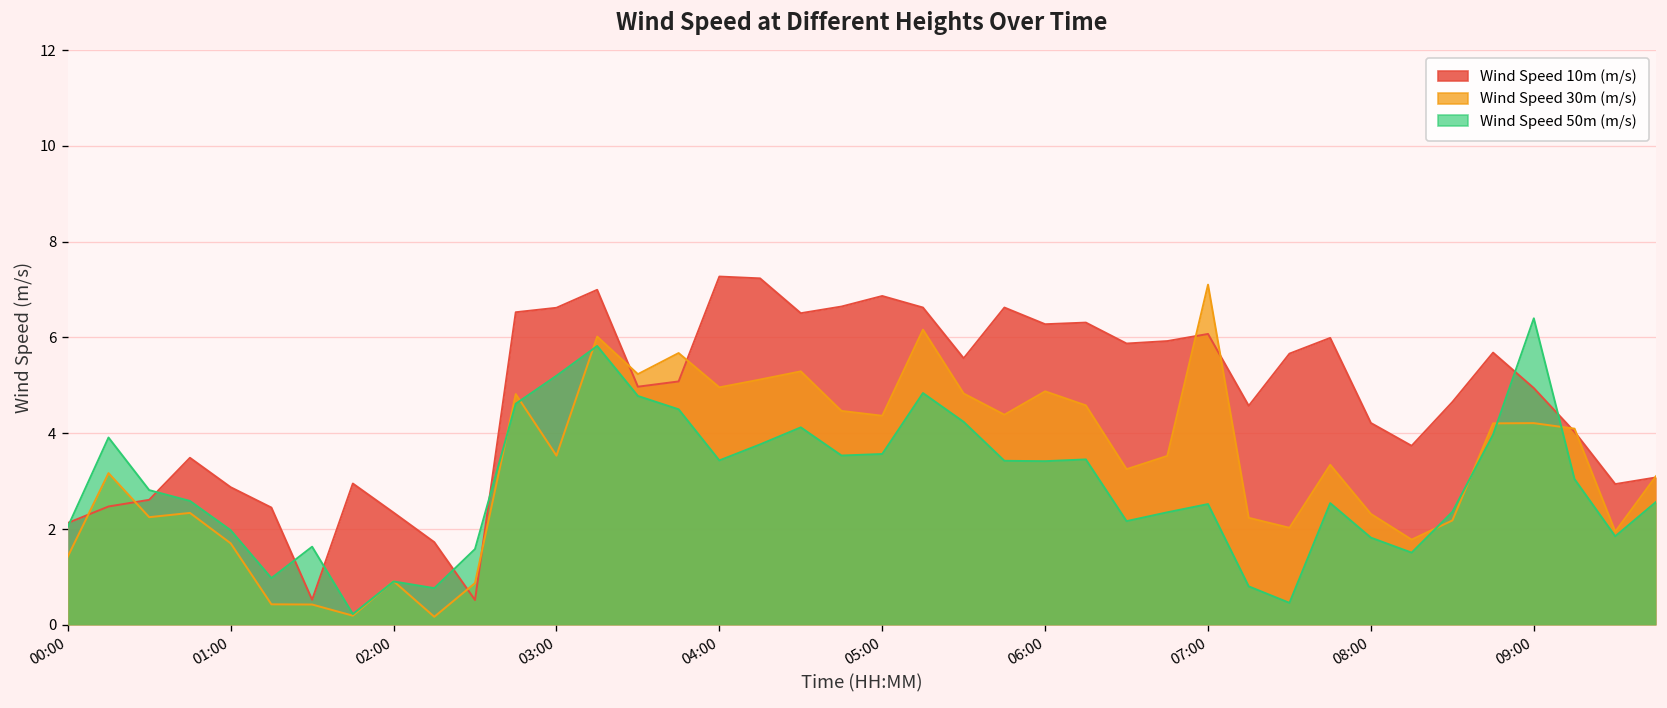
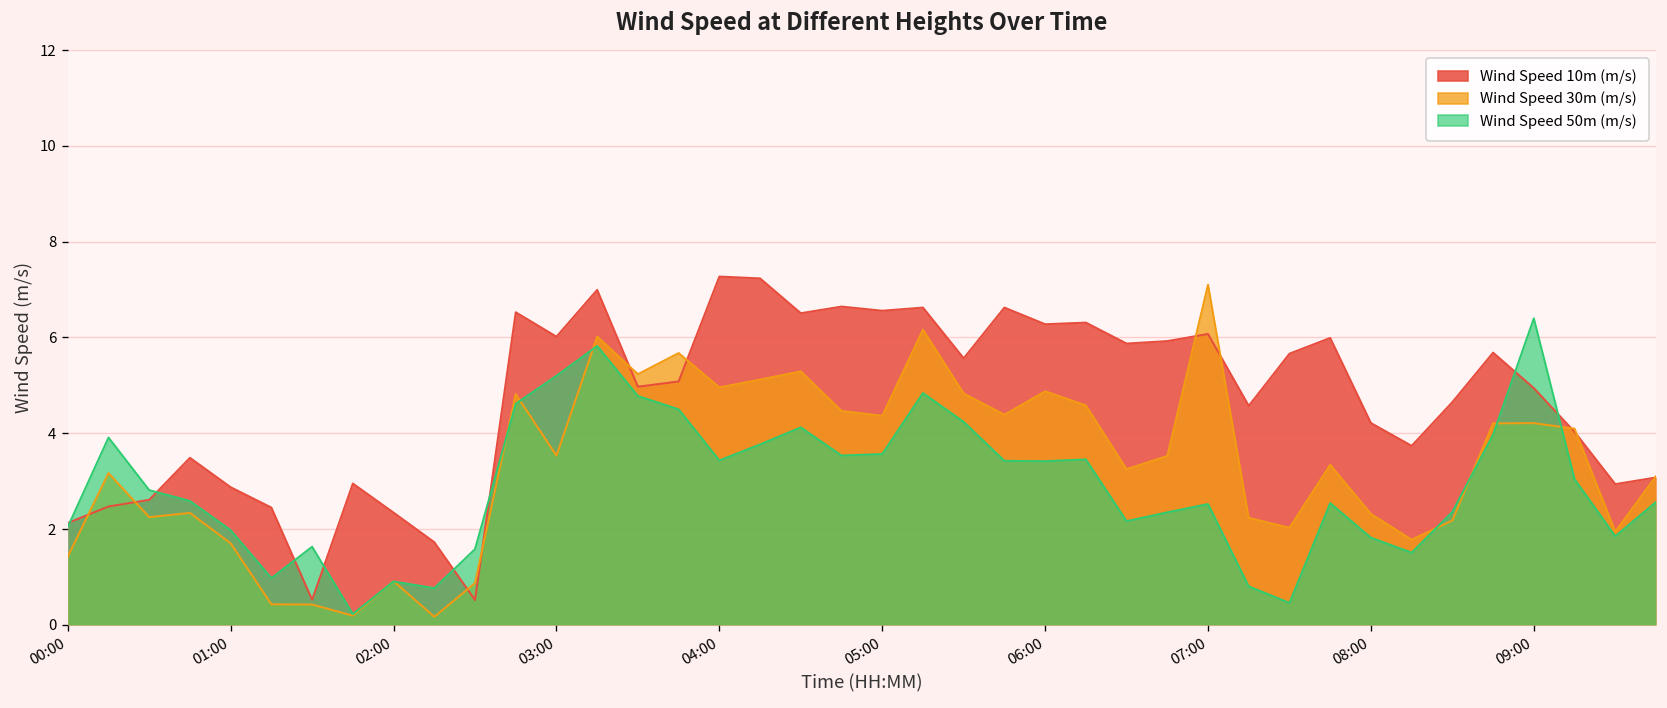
  {
    "Wind Speed 10m (m/s)": {
      "00:00": 2.1,
      "01:00": 2.9,
      "02:00": 2.3,
-     "03:00": 6.6,
+     "03:00": 6.0,
      "04:00": 7.3,
-     "05:00": 6.9,
+     "05:00": 6.6,
      "06:00": 6.3,
      "07:00": 6.1,
      "08:00": 4.2,
      "09:00": 4.9
    },
    "Wind Speed 30m (m/s)": {
      "00:00": 1.4,
      "01:00": 1.7,
      "03:00": 3.5,
      "04:00": 5.0,
      "05:00": 4.4,
      "06:00": 4.9,
      "07:00": 7.1,
      "08:00": 2.3,
      "09:00": 4.2
    },
    "Wind Speed 50m (m/s)": {
      "00:00": 2.0,
      "01:00": 2.0,
      "03:00": 5.2,
      "04:00": 3.4,
      "05:00": 3.6,
      "06:00": 3.4,
      "07:00": 2.5,
      "08:00": 1.8,
      "09:00": 6.4
    }
  }
